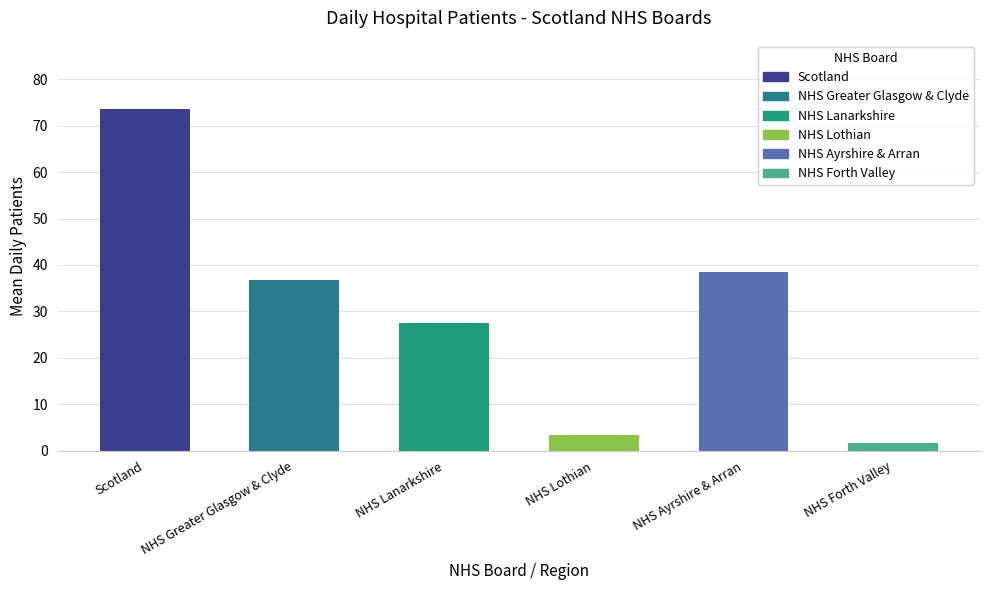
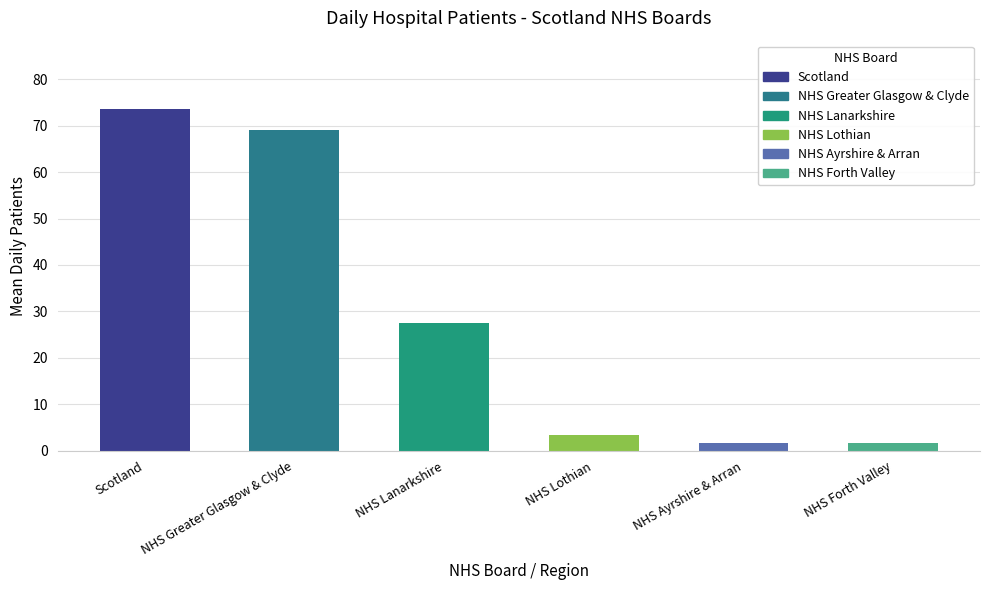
  {
    "Scotland": 74,
-   "NHS Greater Glasgow & Clyde": 37,
+   "NHS Greater Glasgow & Clyde": 69,
    "NHS Lanarkshire": 28,
    "NHS Lothian": 4,
-   "NHS Ayrshire & Arran": 39,
+   "NHS Ayrshire & Arran": 2,
    "NHS Forth Valley": 2
  }
